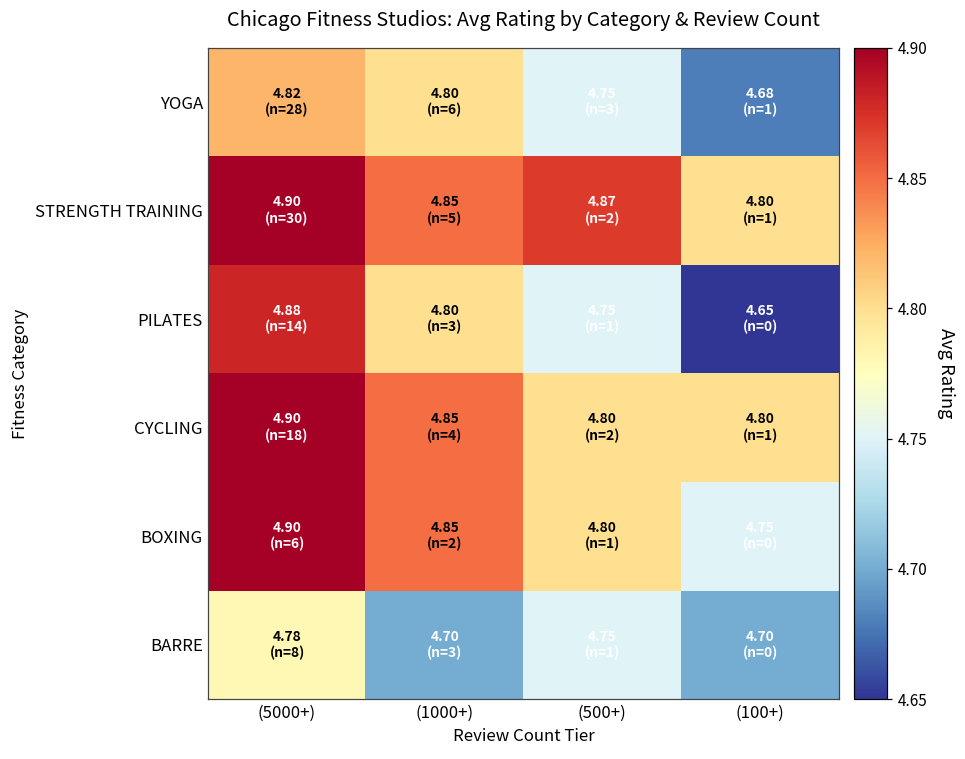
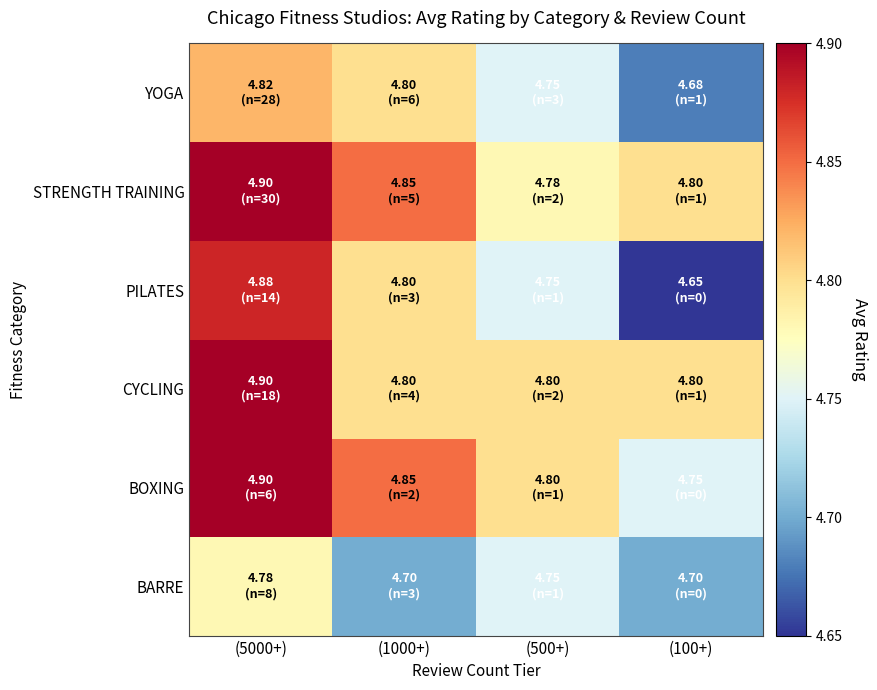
  {
    "STRENGTH TRAINING": {
-     "(500+)": 4.87
+     "(500+)": 4.78
    },
    "CYCLING": {
-     "(1000+)": 4.85
+     "(1000+)": 4.80
    }
  }
